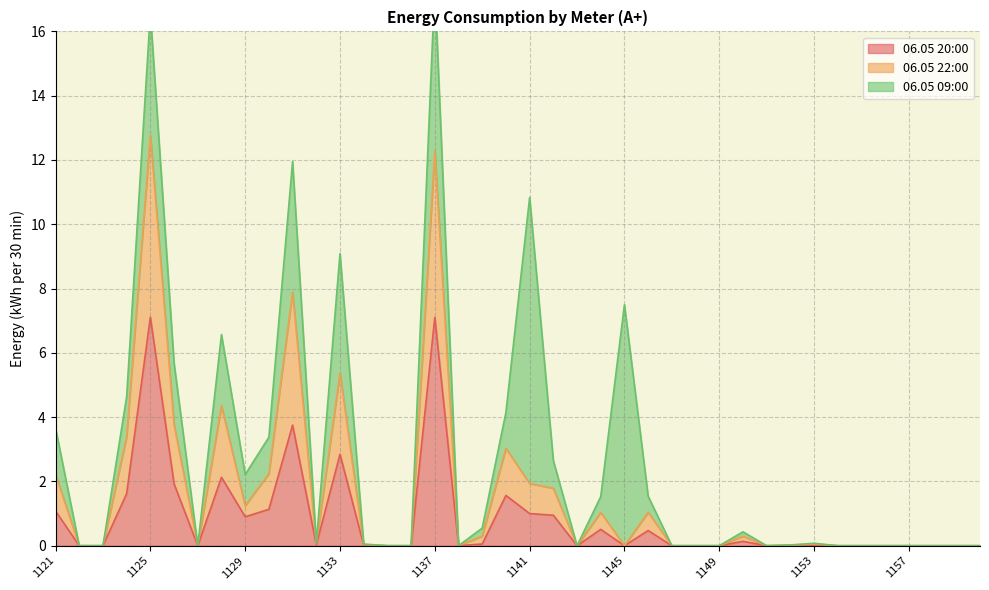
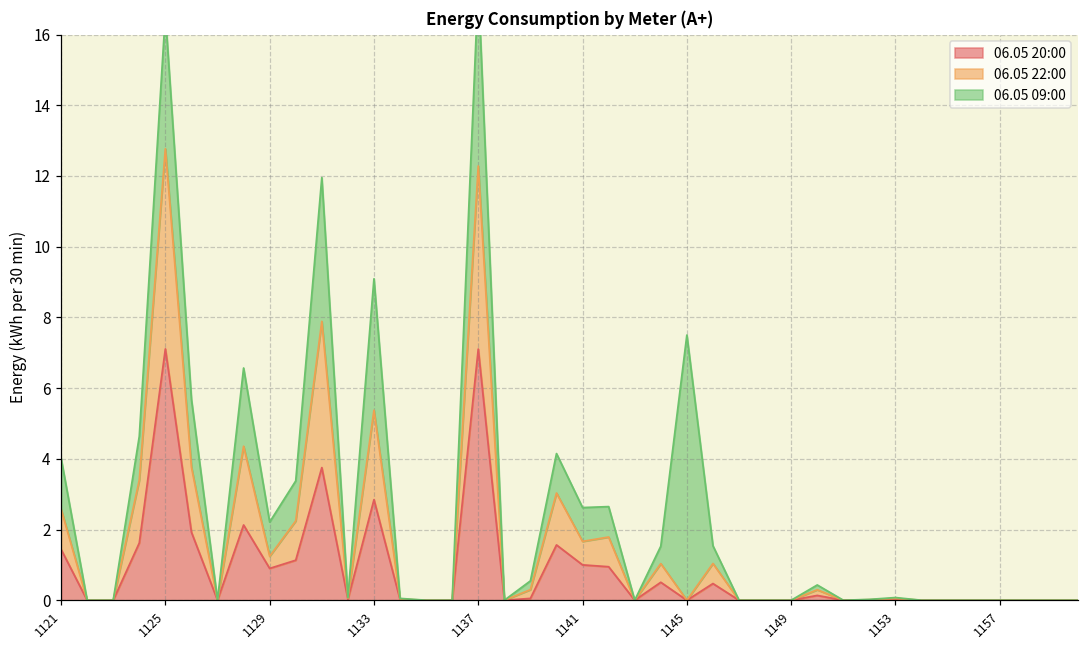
  {
    "06.05 20:00": {
-     "1121": 1.1,
+     "1121": 1.4,
      "1125": 7.1,
      "1129": 0.9,
      "1133": 2.8,
      "1137": 7.1,
      "1141": 1.0
    },
    "06.05 22:00": {
      "1121": 1.1,
      "1125": 5.7,
      "1129": 0.3,
      "1133": 2.5,
      "1137": 5.2,
-     "1141": 0.9
+     "1141": 0.7
    },
    "06.05 09:00": {
      "1121": 1.4,
      "1129": 1.0,
      "1133": 3.7,
-     "1141": 8.9,
+     "1141": 1.0,
      "1145": 7.5
    }
  }
